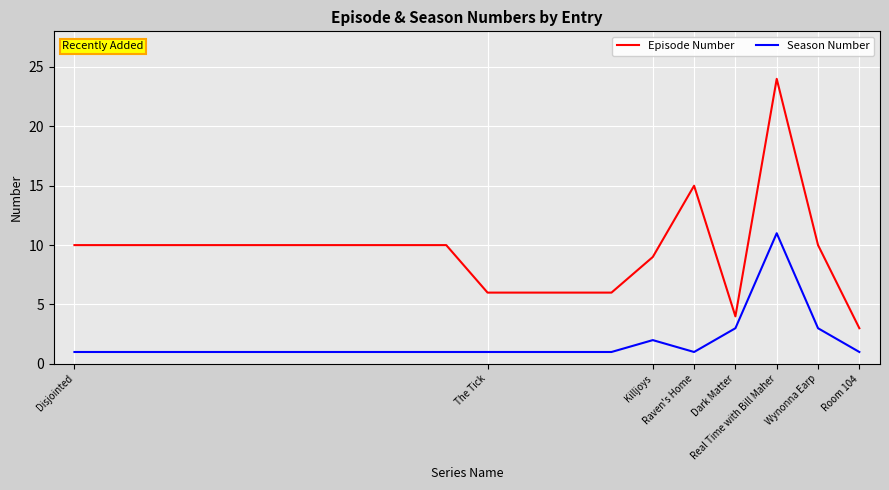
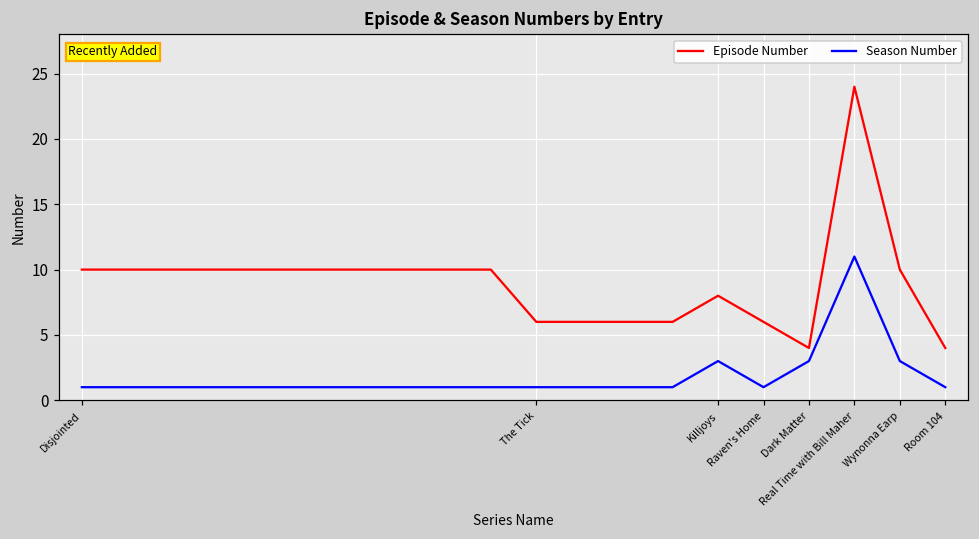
  {
    "Episode Number": {
-     "Killjoys": 9,
-     "Raven's Home": 15,
+     "Killjoys": 8,
+     "Raven's Home": 6,
      "Dark Matter": 4,
      "Real Time with Bill Maher": 24,
      "Wynonna Earp": 10,
-     "Room 104": 3
+     "Room 104": 4
    },
    "Season Number": {
-     "Killjoys": 2,
+     "Killjoys": 3,
      "Raven's Home": 1,
      "Dark Matter": 3,
      "Real Time with Bill Maher": 11,
      "Wynonna Earp": 3,
      "Room 104": 1
    }
  }
